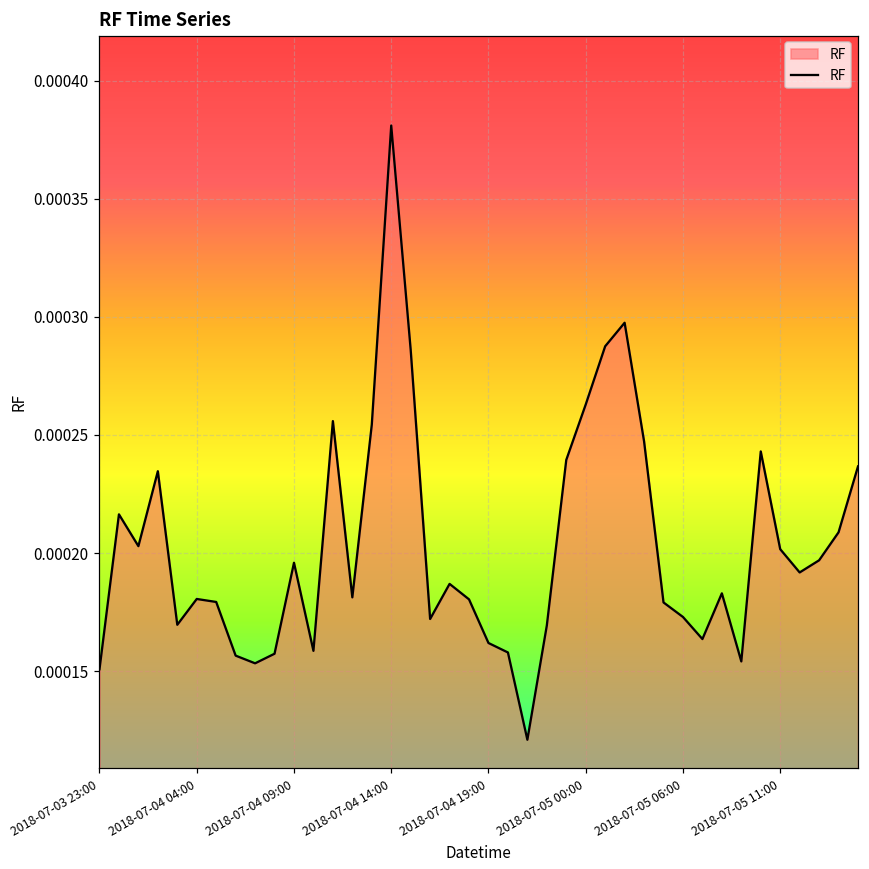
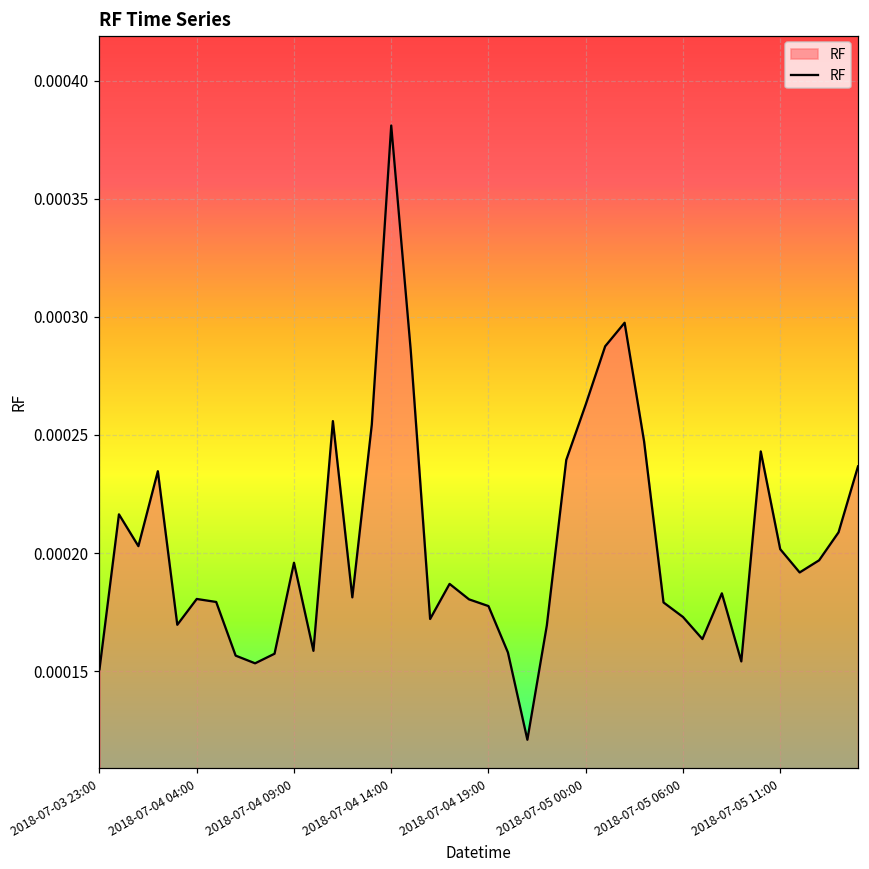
  {
    "2018-07-03 23:00": 0.000151,
    "2018-07-04 04:00": 0.000181,
    "2018-07-04 09:00": 0.000196,
    "2018-07-04 14:00": 0.000381,
-   "2018-07-04 19:00": 0.000162,
+   "2018-07-04 19:00": 0.000178,
    "2018-07-05 00:00": 0.000263,
    "2018-07-05 06:00": 0.000173,
    "2018-07-05 11:00": 0.000202
  }
